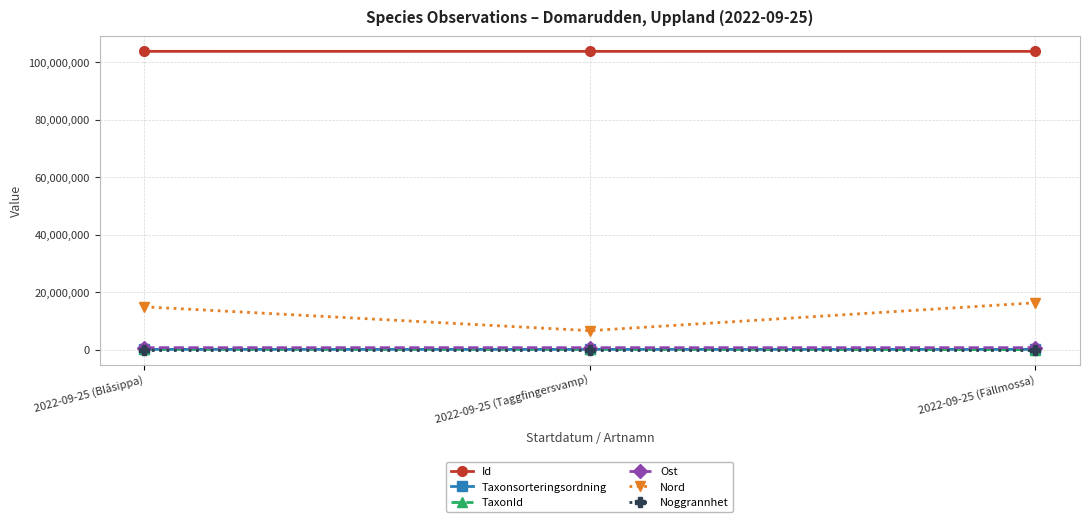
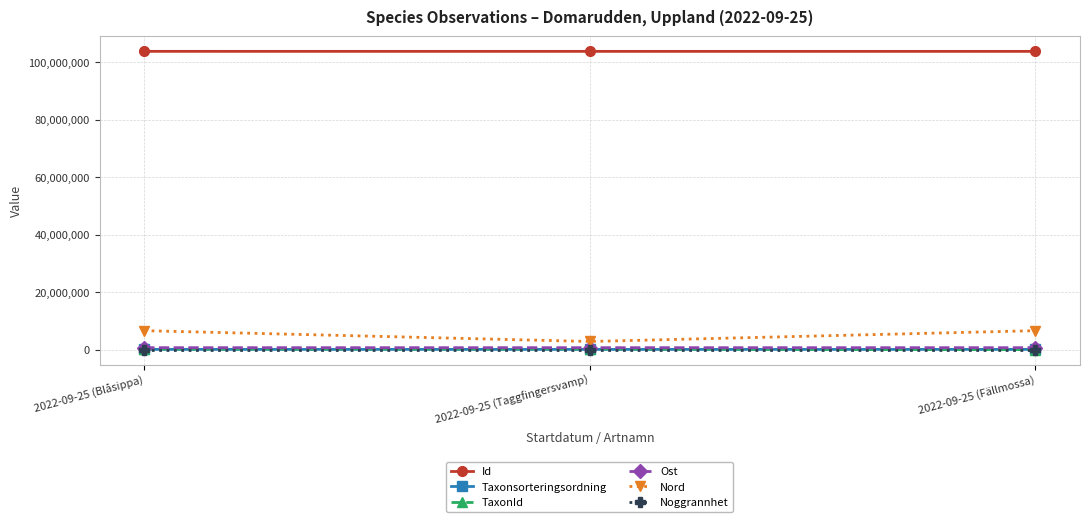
  {
    "Id": {
      "2022-09-25 (Blåsippa)": "104,000,000",
      "2022-09-25 (Taggfingersvamp)": "104,000,000",
      "2022-09-25 (Fällmossa)": "104,000,000"
    },
    "Nord": {
-     "2022-09-25 (Blåsippa)": "15,000,000",
-     "2022-09-25 (Taggfingersvamp)": "7,000,000",
-     "2022-09-25 (Fällmossa)": "16,000,000"
+     "2022-09-25 (Blåsippa)": "7,000,000",
+     "2022-09-25 (Taggfingersvamp)": "3,000,000",
+     "2022-09-25 (Fällmossa)": "7,000,000"
    }
  }
